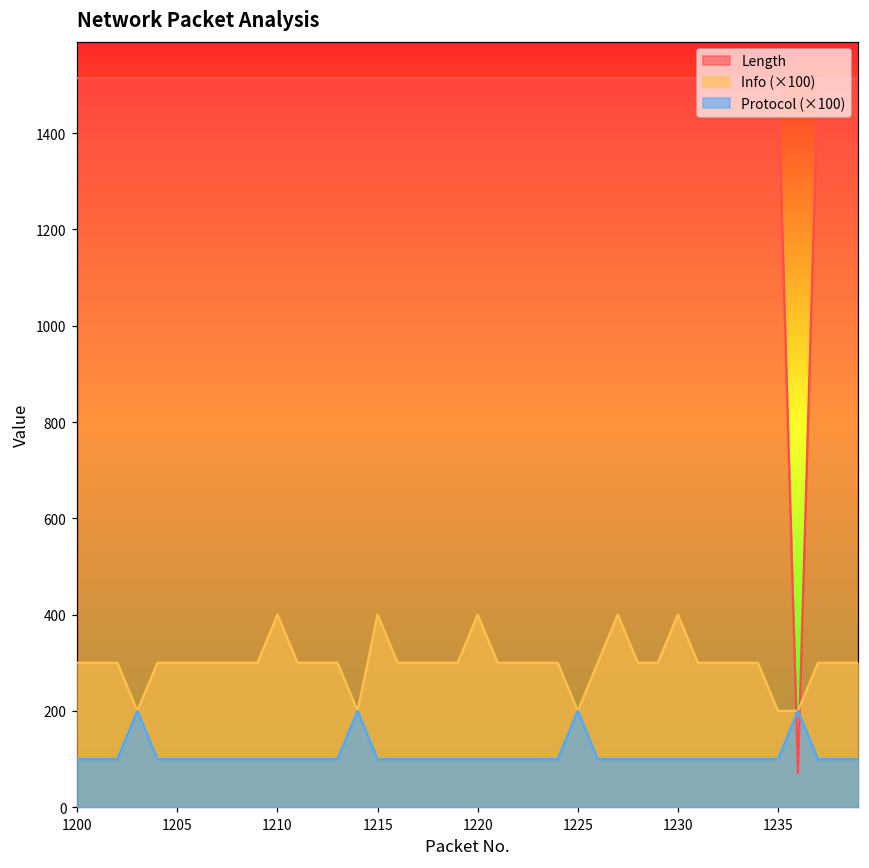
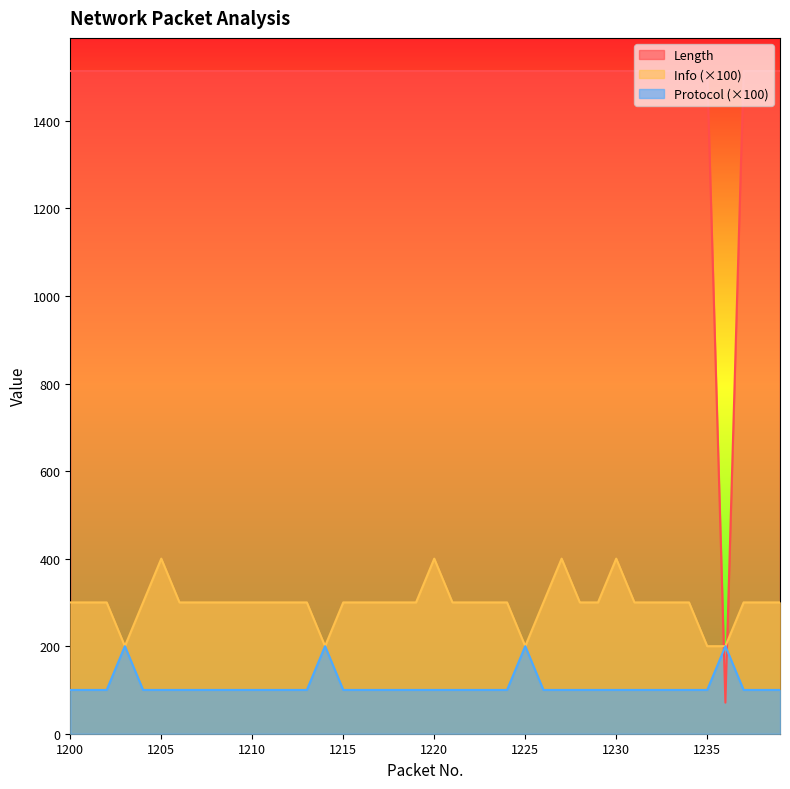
  {
    "Length": {
      "1200": 1510,
      "1205": 1510,
      "1210": 1510,
      "1215": 1510,
      "1220": 1510,
      "1225": 1510,
      "1230": 1510
    },
    "Info (×100)": {
      "1200": 300,
-     "1205": 300,
-     "1210": 400,
-     "1215": 400,
+     "1205": 400,
+     "1210": 300,
+     "1215": 300,
      "1220": 400,
      "1230": 400,
      "1235": 200
    },
    "Protocol (×100)": {
      "1200": 100,
      "1205": 100,
      "1210": 100,
      "1215": 100,
      "1220": 100,
      "1230": 100,
      "1235": 100
    }
  }
